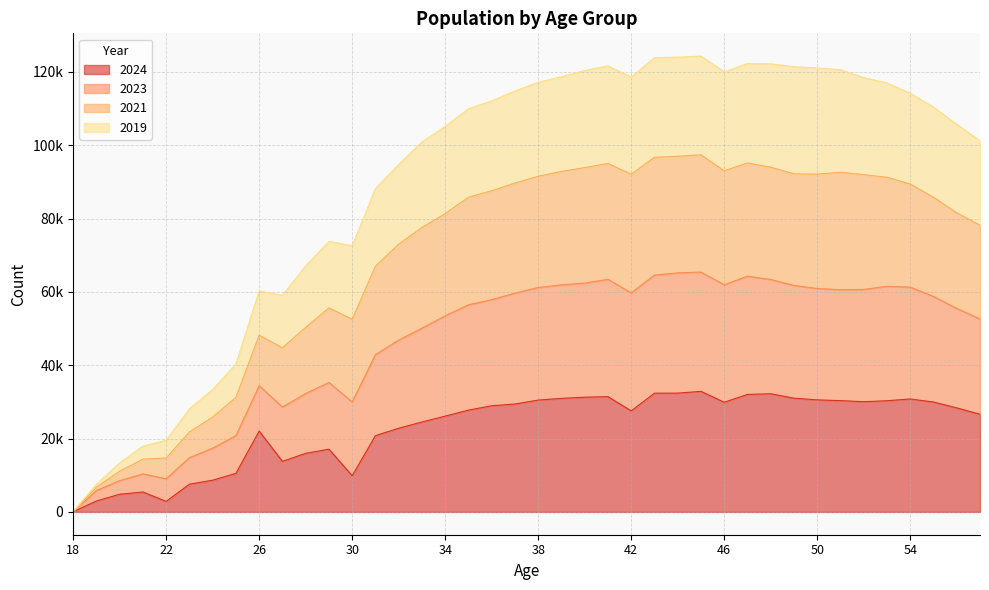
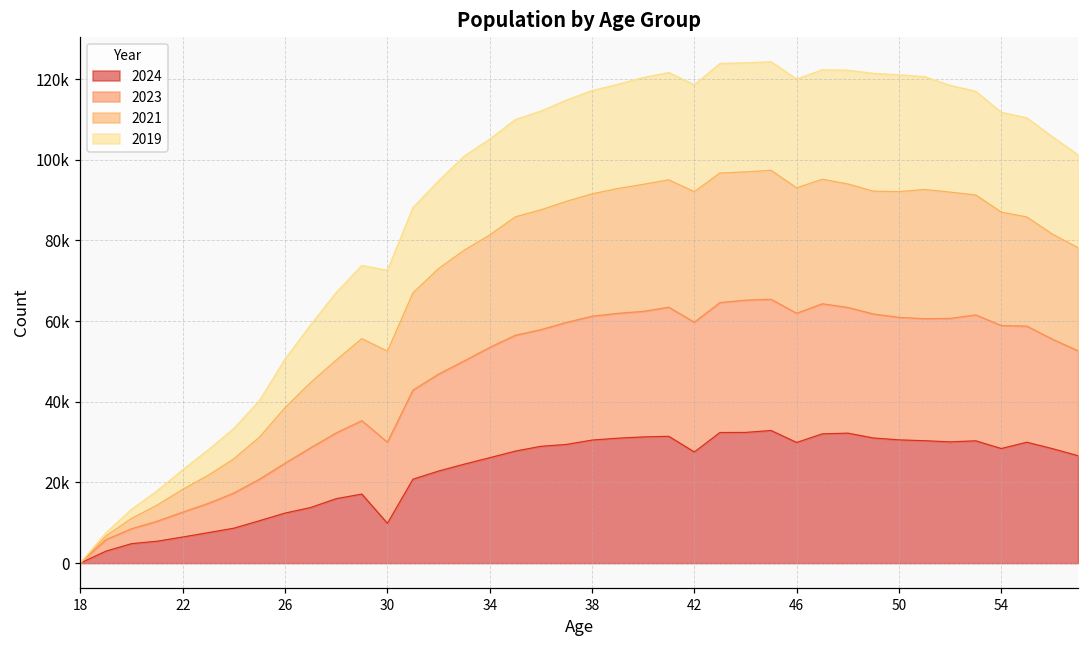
  {
    "2024": {
-     "22": 3000,
-     "26": 22000,
+     "22": 6000,
+     "26": 12000,
      "30": 10000,
      "34": 26000,
      "38": 31000,
      "42": 28000,
      "46": 30000,
      "50": 31000,
-     "54": 31000
+     "54": 28000
    }
  }
